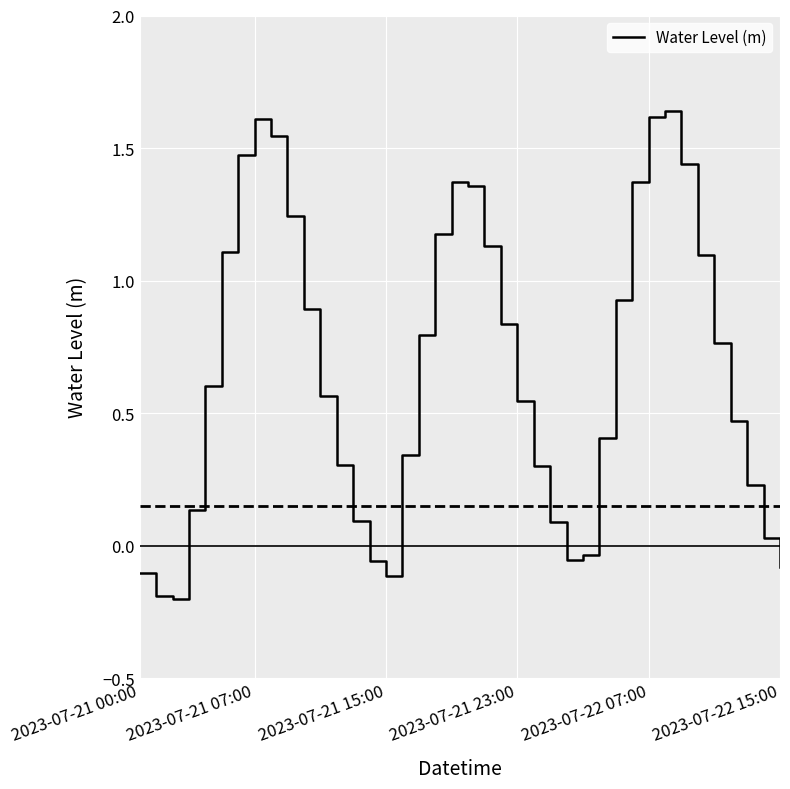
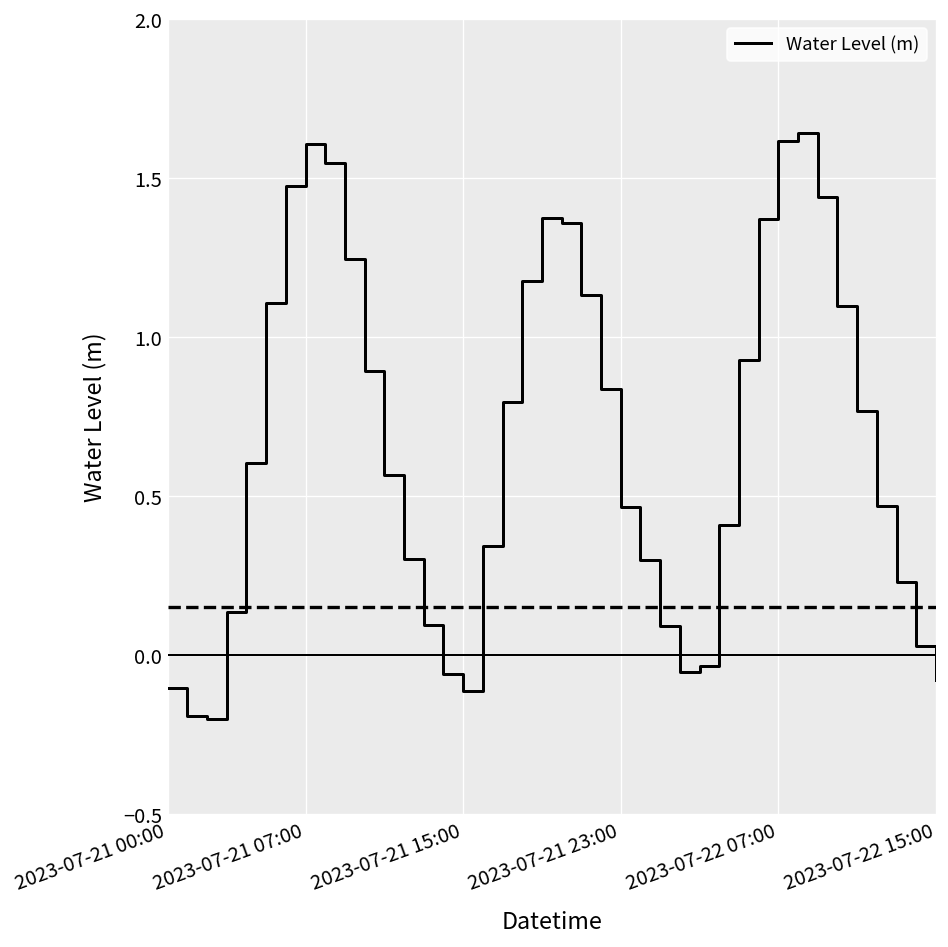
  {
    "2023-07-21 00:00": -0.10,
    "2023-07-21 07:00": 1.61,
    "2023-07-21 15:00": -0.11,
-   "2023-07-21 23:00": 0.55,
+   "2023-07-21 23:00": 0.47,
    "2023-07-22 07:00": 1.62,
    "2023-07-22 15:00": -0.08
  }
